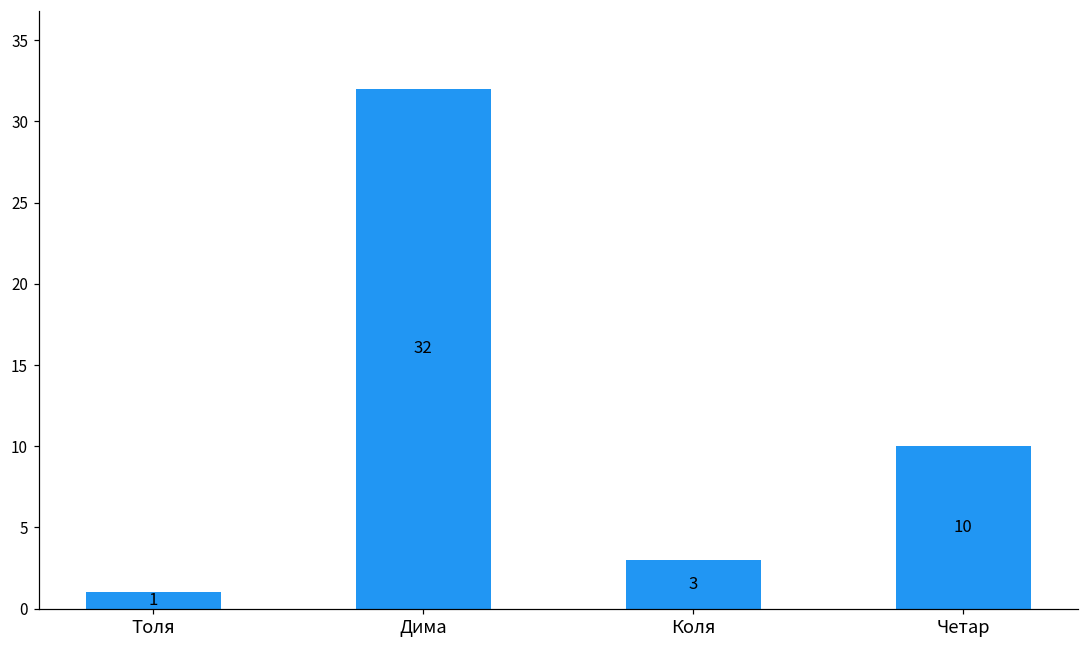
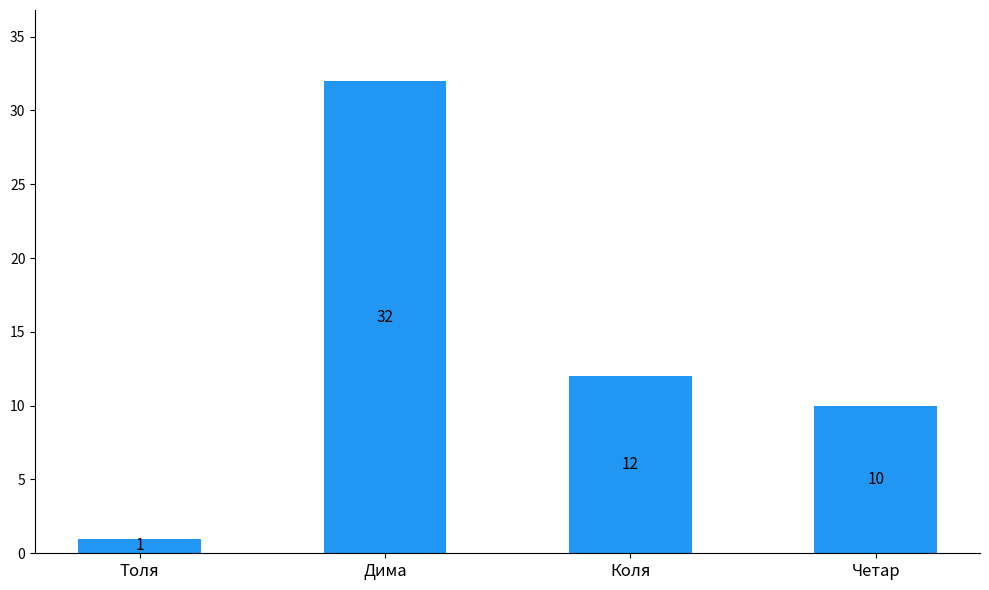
  {
    "Толя": 1,
    "Дима": 32,
-   "Коля": 3,
+   "Коля": 12,
    "Четар": 10
  }
